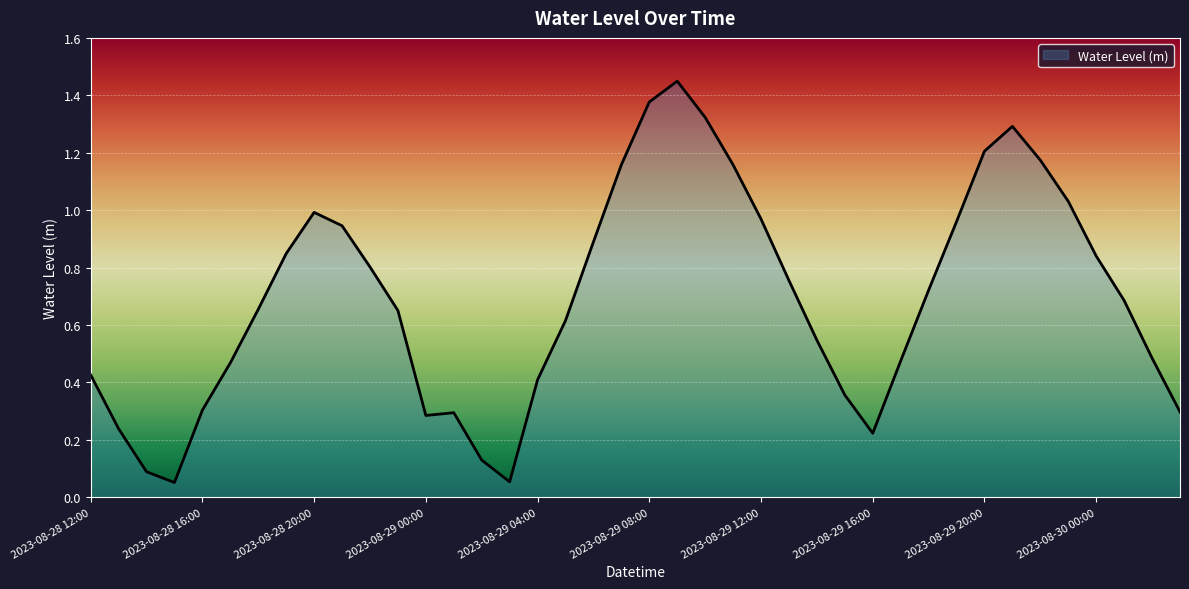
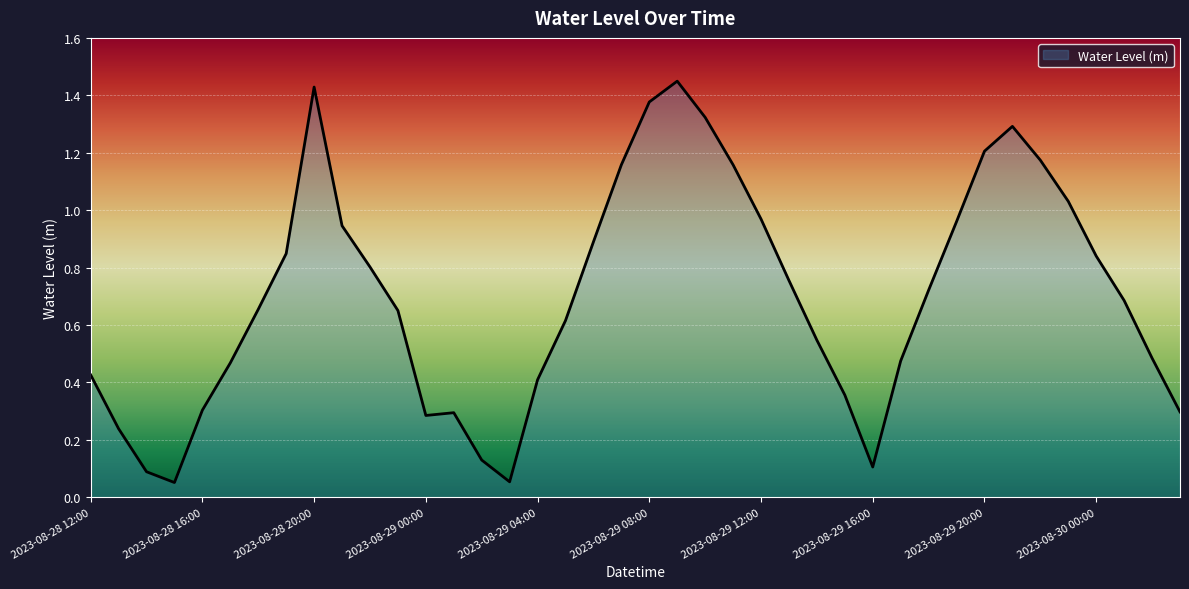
  {
    "2023-08-28 12:00": 0.43,
    "2023-08-28 16:00": 0.30,
-   "2023-08-28 20:00": 0.99,
+   "2023-08-28 20:00": 1.43,
    "2023-08-29 00:00": 0.28,
    "2023-08-29 04:00": 0.41,
    "2023-08-29 08:00": 1.38,
    "2023-08-29 12:00": 0.97,
-   "2023-08-29 16:00": 0.22,
+   "2023-08-29 16:00": 0.11,
    "2023-08-29 20:00": 1.21,
    "2023-08-30 00:00": 0.84
  }
